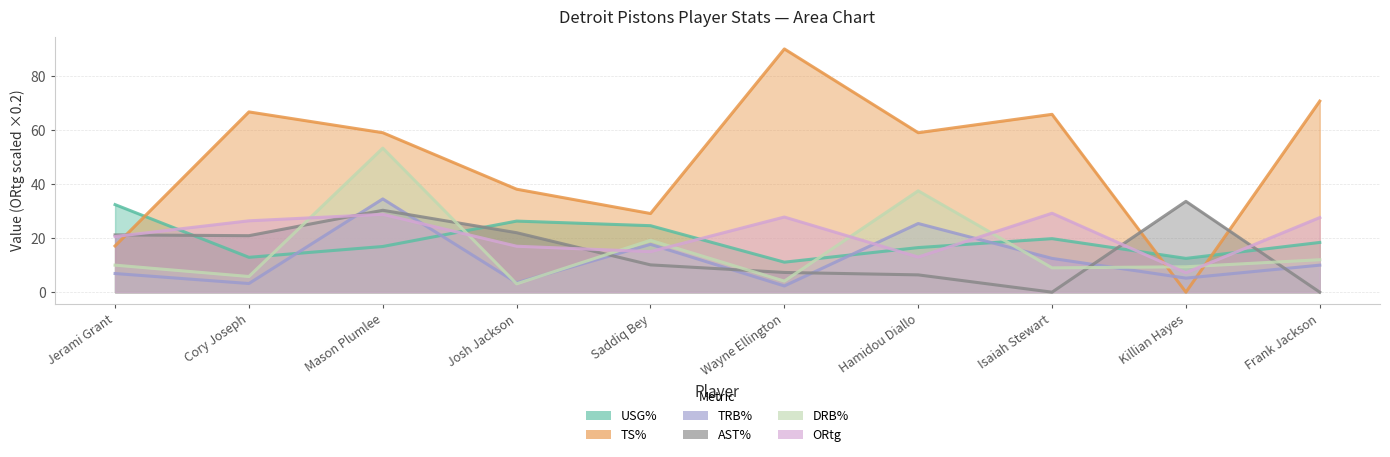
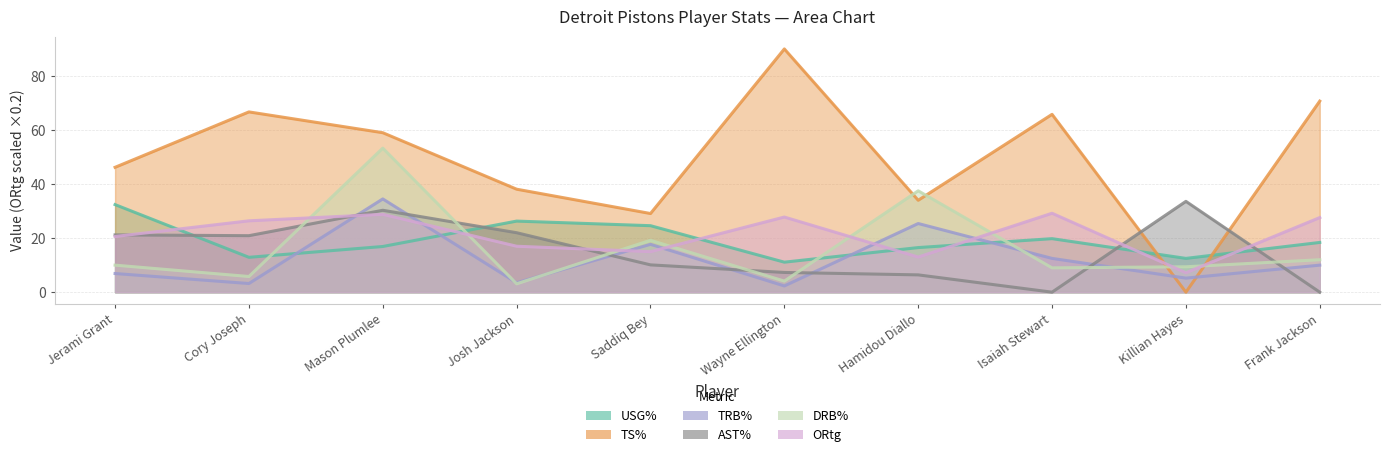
  {
    "TS%": {
-     "Jerami Grant": 17,
+     "Jerami Grant": 46,
      "Cory Joseph": 67,
      "Mason Plumlee": 59,
      "Josh Jackson": 38,
      "Saddiq Bey": 29,
      "Wayne Ellington": 90,
-     "Hamidou Diallo": 59,
+     "Hamidou Diallo": 34,
      "Isaiah Stewart": 66,
      "Killian Hayes": 0,
      "Frank Jackson": 71
    }
  }
